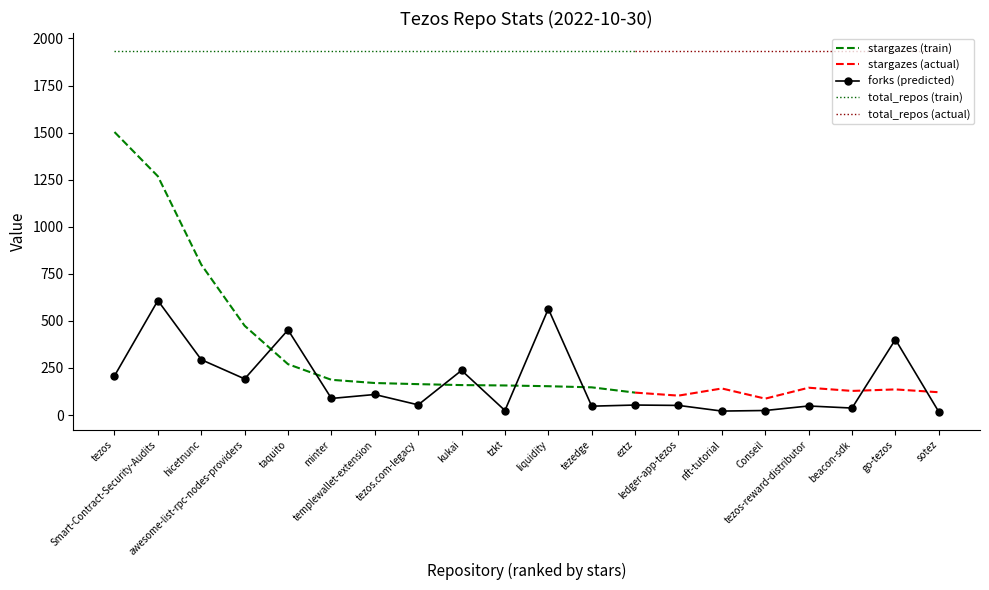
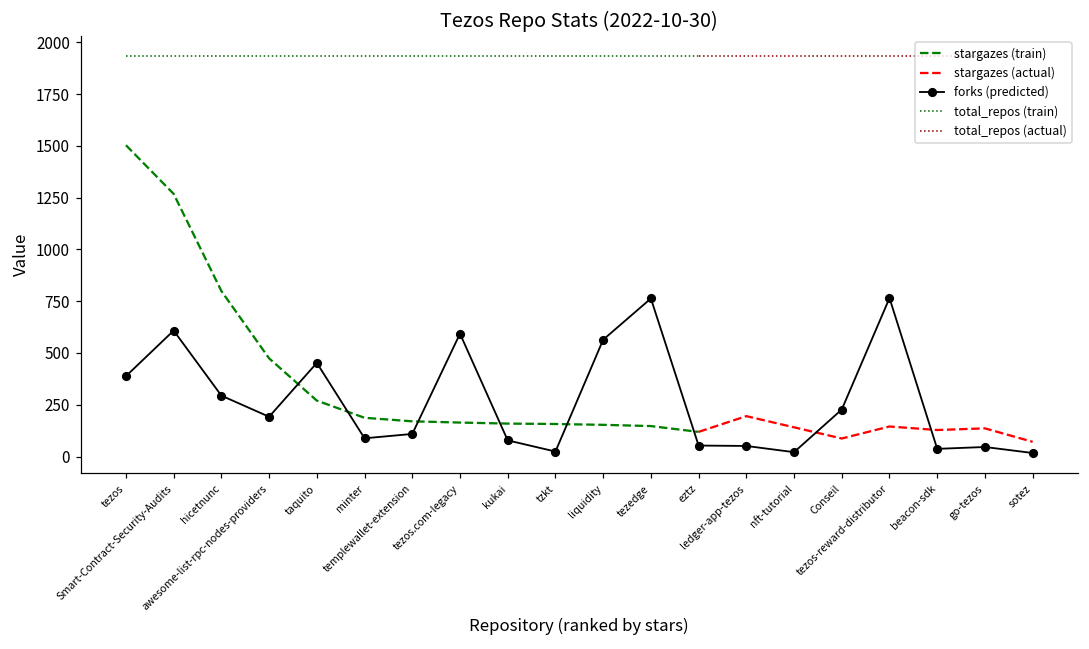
  {
    "stargazes (actual)": {
-     "ledger-app-tezos": 100,
+     "ledger-app-tezos": 200,
      "nft-tutorial": 140,
      "Conseil": 90,
      "tezos-reward-distributor": 150,
      "beacon-sdk": 130,
      "go-tezos": 140,
-     "sotez": 120
+     "sotez": 70
    },
    "forks (predicted)": {
-     "tezos": 210,
+     "tezos": 390,
      "Smart-Contract-Security-Audits": 610,
      "hicetnunc": 290,
      "awesome-list-rpc-nodes-providers": 190,
      "taquito": 450,
      "minter": 90,
      "templewallet-extension": 110,
-     "tezos.com-legacy": 50,
-     "kukai": 240,
+     "tezos.com-legacy": 590,
+     "kukai": 80,
      "tzkt": 20,
      "liquidity": 560,
-     "tezedge": 50,
+     "tezedge": 760,
      "eztz": 50,
      "ledger-app-tezos": 50,
      "nft-tutorial": 20,
-     "Conseil": 20,
-     "tezos-reward-distributor": 50,
+     "Conseil": 230,
+     "tezos-reward-distributor": 770,
      "beacon-sdk": 40,
-     "go-tezos": 400,
+     "go-tezos": 50,
      "sotez": 20
    },
    "total_repos (actual)": {
      "ledger-app-tezos": 1930,
      "nft-tutorial": 1930,
      "Conseil": 1930,
      "tezos-reward-distributor": 1930
    }
  }
